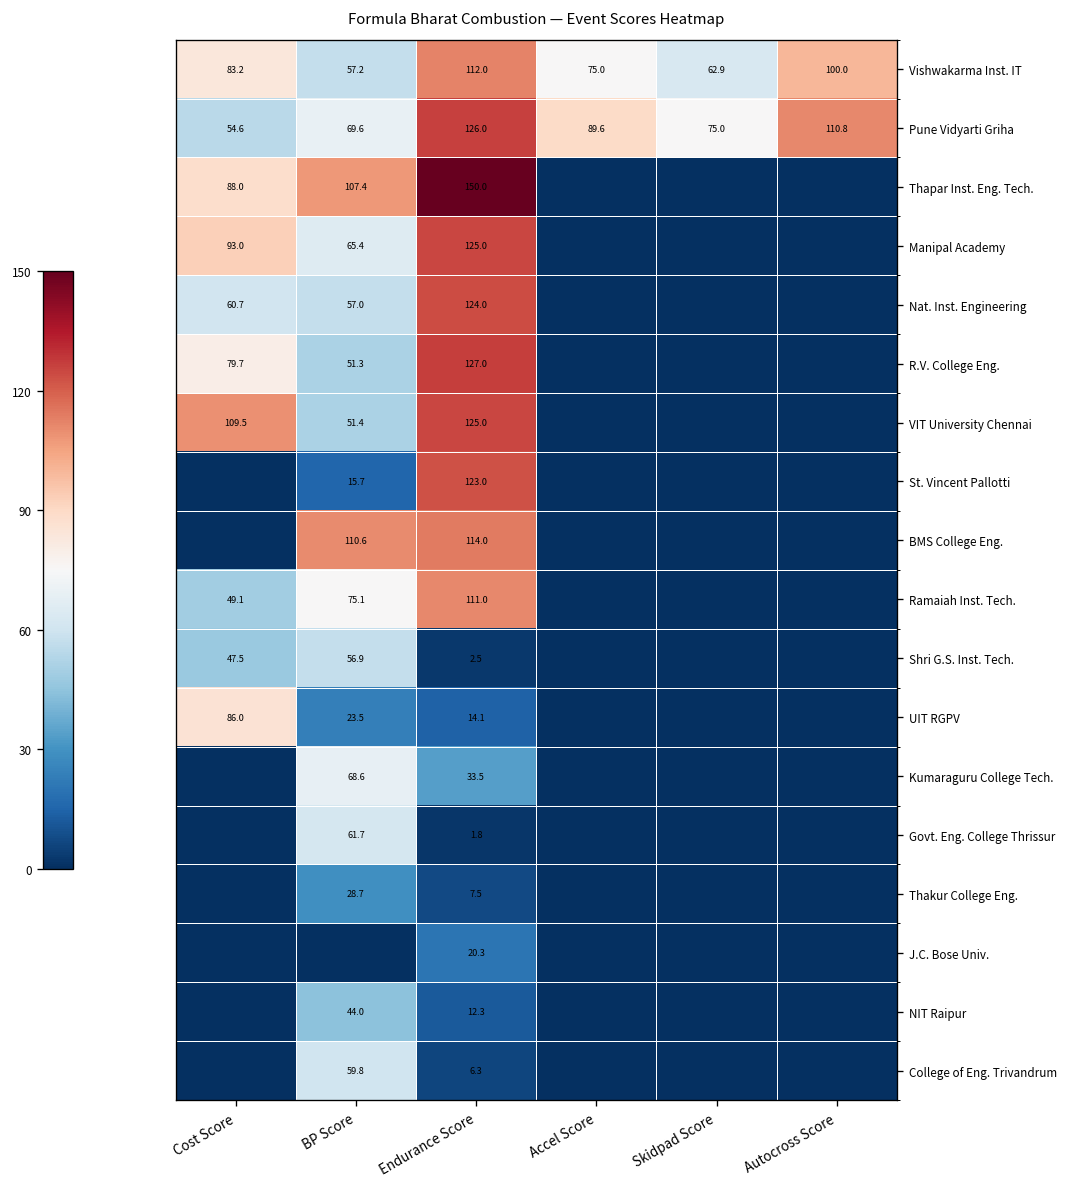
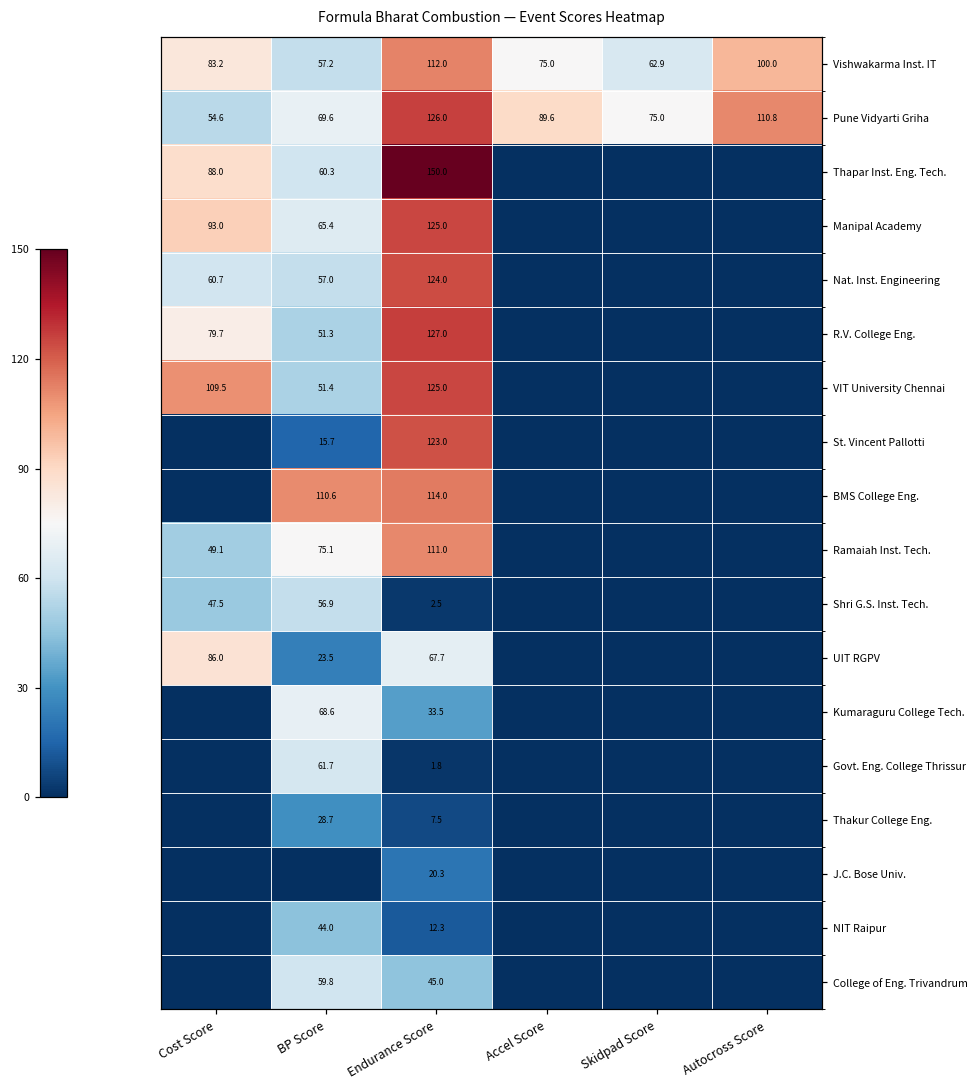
  {
    "Vishwakarma Inst. IT": {
      "Cost Score": 83.2,
      "BP Score": 57.2,
      "Endurance Score": 112.0,
      "Accel Score": 75.0,
      "Skidpad Score": 62.9,
      "Autocross Score": 100.0
    },
    "Pune Vidyarti Griha": {
      "Cost Score": 54.6,
      "BP Score": 69.6,
      "Endurance Score": 126.0,
      "Accel Score": 89.6,
      "Skidpad Score": 75.0,
      "Autocross Score": 110.8
    },
    "Thapar Inst. Eng. Tech.": {
      "Cost Score": 88.0,
-     "BP Score": 107.4,
+     "BP Score": 60.3,
      "Endurance Score": 150.0
    },
    "Manipal Academy": {
      "Cost Score": 93.0,
      "BP Score": 65.4,
      "Endurance Score": 125.0
    },
    "Nat. Inst. Engineering": {
      "Cost Score": 60.7,
      "BP Score": 57.0,
      "Endurance Score": 124.0
    },
    "R.V. College Eng.": {
      "Cost Score": 79.7,
      "BP Score": 51.3,
      "Endurance Score": 127.0
    },
    "VIT University Chennai": {
      "Cost Score": 109.5,
      "BP Score": 51.4,
      "Endurance Score": 125.0
    },
    "St. Vincent Pallotti": {
      "BP Score": 15.7,
      "Endurance Score": 123.0
    },
    "BMS College Eng.": {
      "BP Score": 110.6,
      "Endurance Score": 114.0
    },
    "Ramaiah Inst. Tech.": {
      "Cost Score": 49.1,
      "BP Score": 75.1,
      "Endurance Score": 111.0
    },
    "Shri G.S. Inst. Tech.": {
      "Cost Score": 47.5,
      "BP Score": 56.9,
      "Endurance Score": 2.5
    },
    "UIT RGPV": {
      "Cost Score": 86.0,
      "BP Score": 23.5,
-     "Endurance Score": 14.1
+     "Endurance Score": 67.7
    },
    "Kumaraguru College Tech.": {
      "BP Score": 68.6,
      "Endurance Score": 33.5
    },
    "Govt. Eng. College Thrissur": {
      "BP Score": 61.7,
      "Endurance Score": 1.8
    },
    "Thakur College Eng.": {
      "BP Score": 28.7,
      "Endurance Score": 7.5
    },
    "J.C. Bose Univ.": {
      "Endurance Score": 20.3
    },
    "NIT Raipur": {
      "BP Score": 44.0,
      "Endurance Score": 12.3
    },
    "College of Eng. Trivandrum": {
      "BP Score": 59.8,
-     "Endurance Score": 6.3
+     "Endurance Score": 45.0
    }
  }
